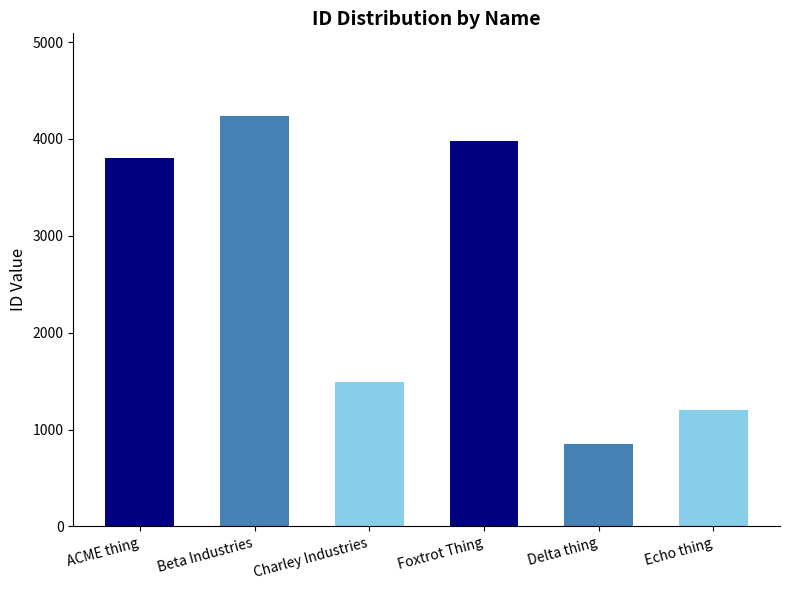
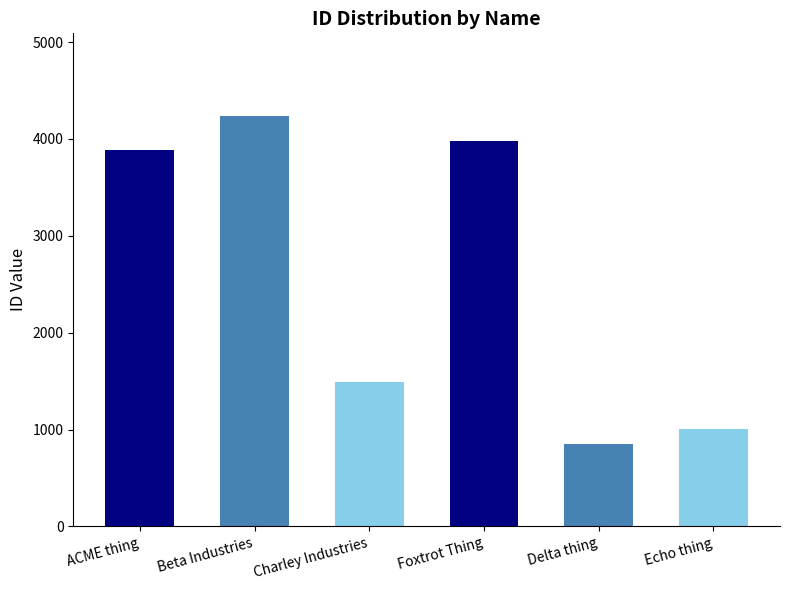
  {
-   "ACME thing": 3800,
+   "ACME thing": 3900,
    "Beta Industries": 4200,
    "Charley Industries": 1500,
    "Foxtrot Thing": 4000,
    "Delta thing": 800,
-   "Echo thing": 1200
+   "Echo thing": 1000
  }
